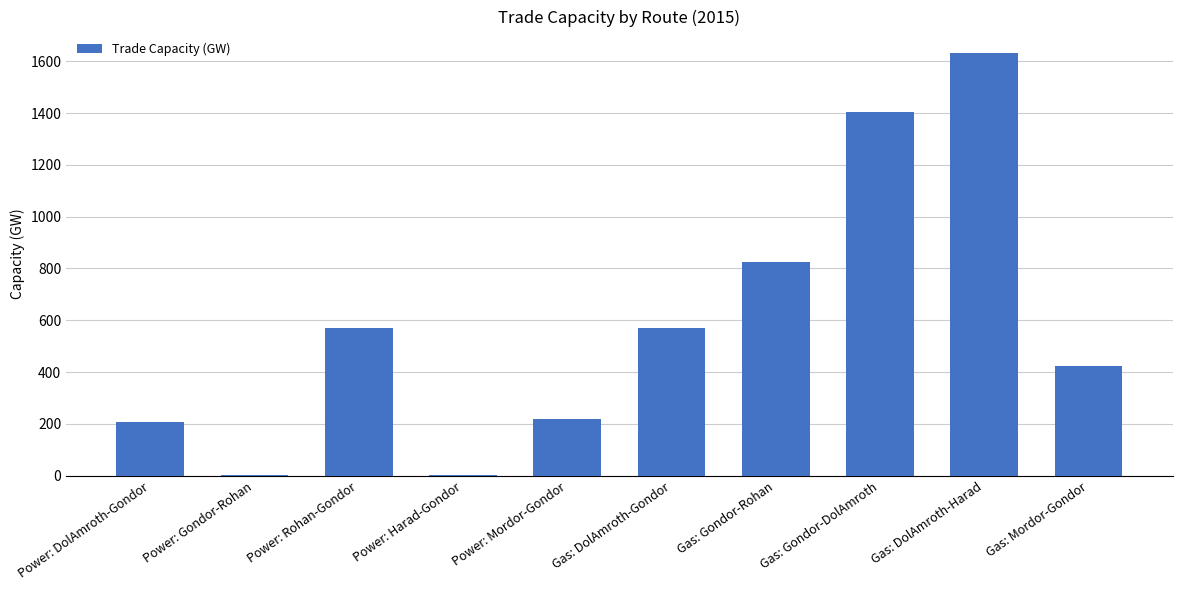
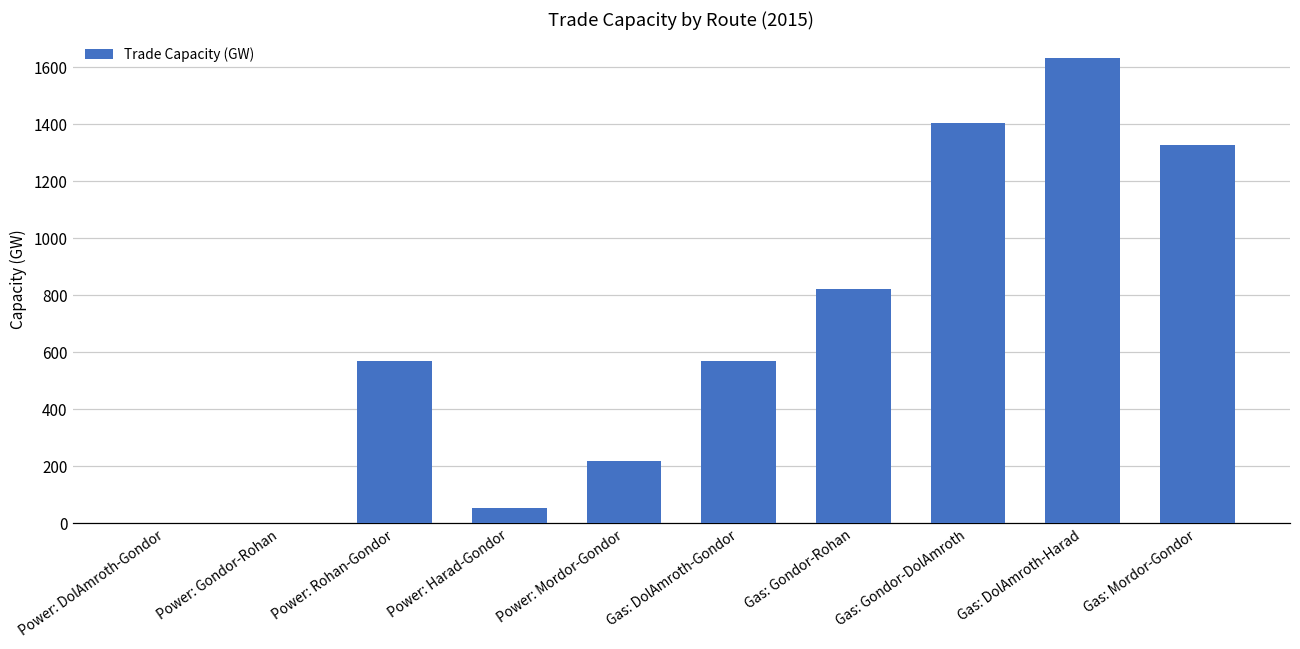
  {
-   "Power: DolAmroth-Gondor": 210,
+   "Power: DolAmroth-Gondor": 0,
    "Power: Rohan-Gondor": 570,
-   "Power: Harad-Gondor": 0,
+   "Power: Harad-Gondor": 50,
    "Power: Mordor-Gondor": 220,
    "Gas: DolAmroth-Gondor": 570,
    "Gas: Gondor-Rohan": 820,
    "Gas: Gondor-DolAmroth": 1400,
    "Gas: DolAmroth-Harad": 1630,
-   "Gas: Mordor-Gondor": 420
+   "Gas: Mordor-Gondor": 1330
  }
